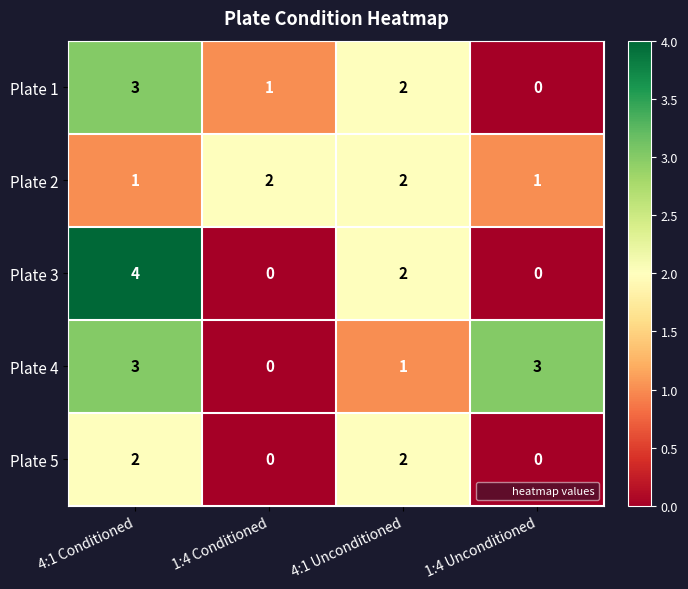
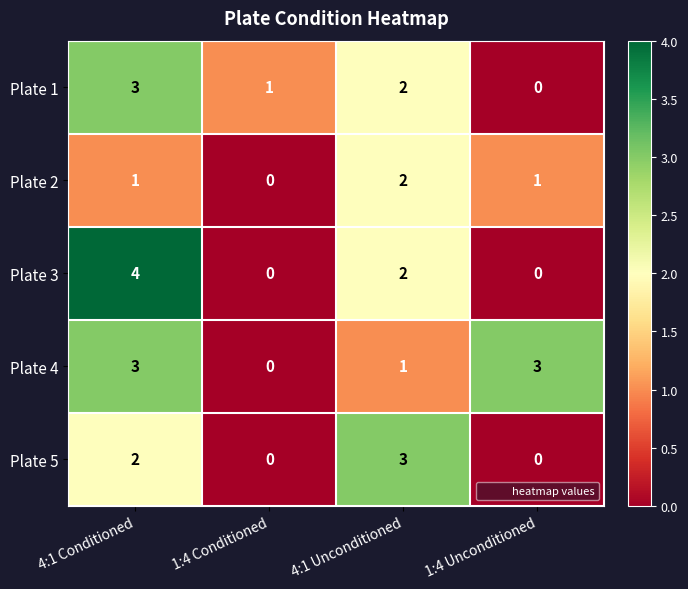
  {
    "Plate 1": {
      "4:1 Conditioned": 3,
      "1:4 Conditioned": 1,
      "4:1 Unconditioned": 2,
      "1:4 Unconditioned": 0
    },
    "Plate 2": {
      "4:1 Conditioned": 1,
-     "1:4 Conditioned": 2,
+     "1:4 Conditioned": 0,
      "4:1 Unconditioned": 2,
      "1:4 Unconditioned": 1
    },
    "Plate 3": {
      "4:1 Conditioned": 4,
      "1:4 Conditioned": 0,
      "4:1 Unconditioned": 2,
      "1:4 Unconditioned": 0
    },
    "Plate 4": {
      "4:1 Conditioned": 3,
      "1:4 Conditioned": 0,
      "4:1 Unconditioned": 1,
      "1:4 Unconditioned": 3
    },
    "Plate 5": {
      "4:1 Conditioned": 2,
      "1:4 Conditioned": 0,
-     "4:1 Unconditioned": 2,
+     "4:1 Unconditioned": 3,
      "1:4 Unconditioned": 0
    }
  }
